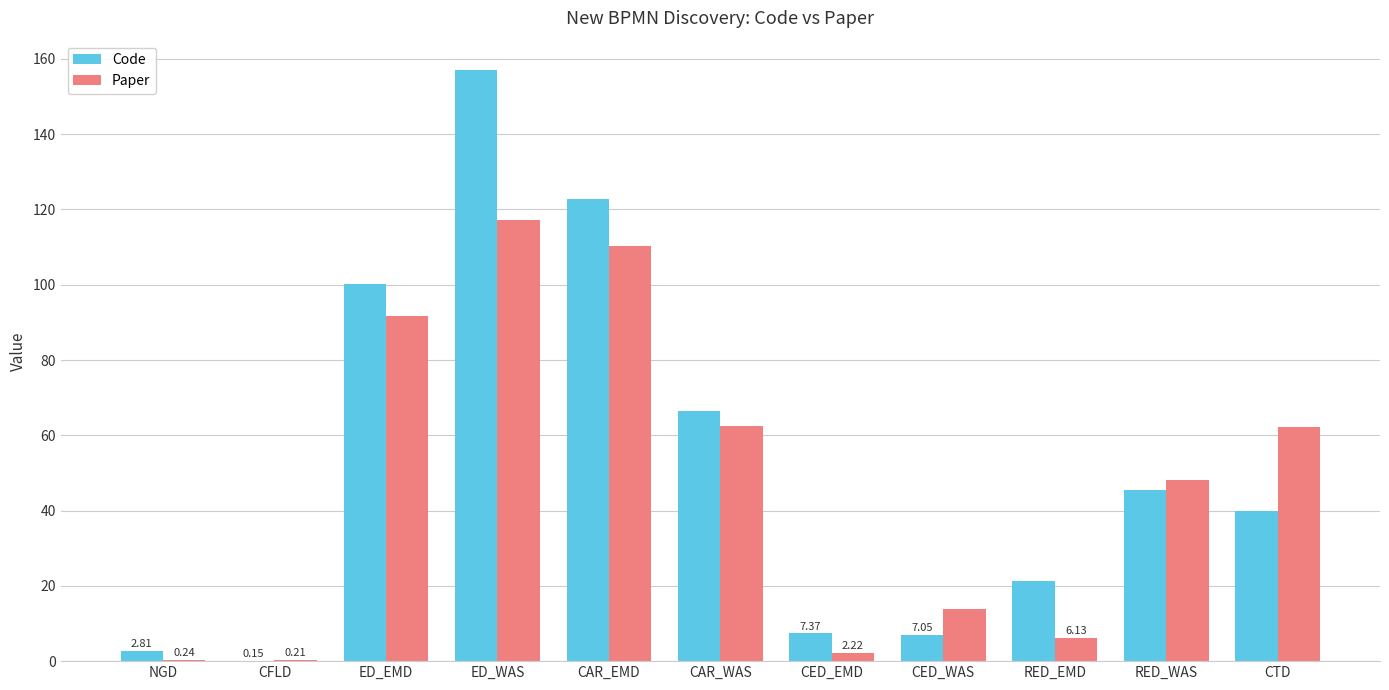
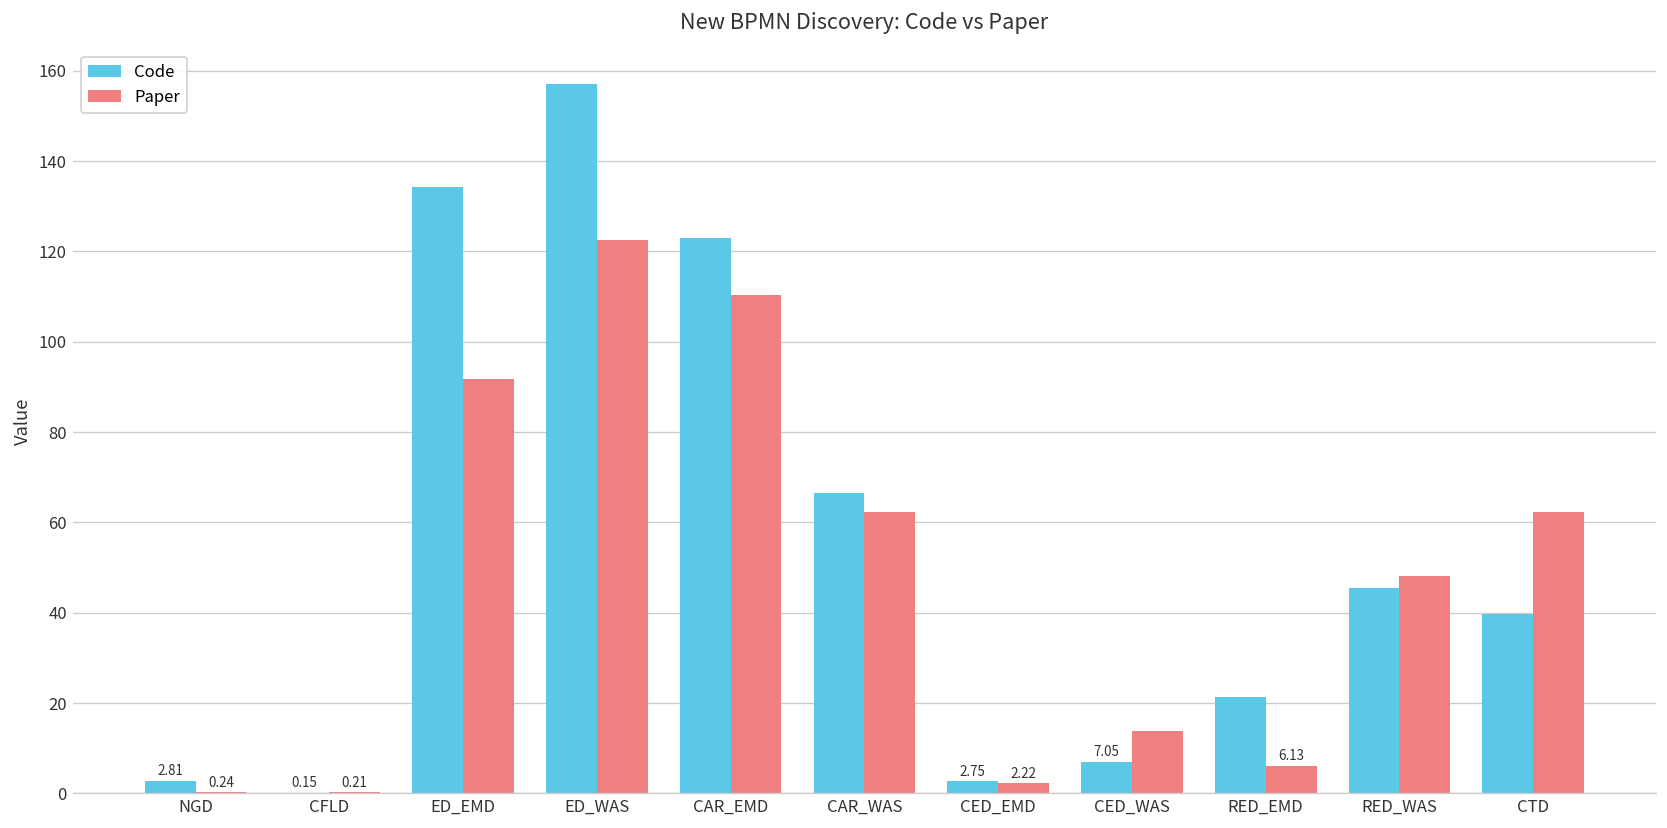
  {
    "Code": {
      "NGD": 2.81,
      "CFLD": 0.15,
-     "ED_EMD": 100,
-     "CED_EMD": 7.37,
+     "ED_EMD": 134,
+     "CED_EMD": 2.75,
      "CED_WAS": 7.05
    },
    "Paper": {
      "ED_EMD": 92,
-     "ED_WAS": 117,
+     "ED_WAS": 122,
      "CAR_EMD": 110,
      "CAR_WAS": 62,
      "CED_WAS": 14,
      "RED_WAS": 48,
      "CTD": 62
    }
  }
